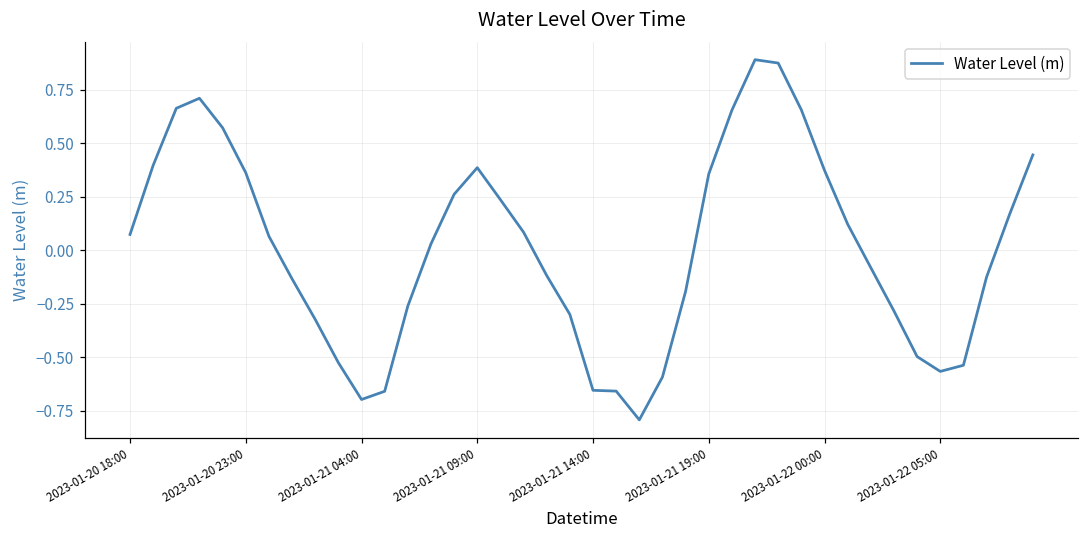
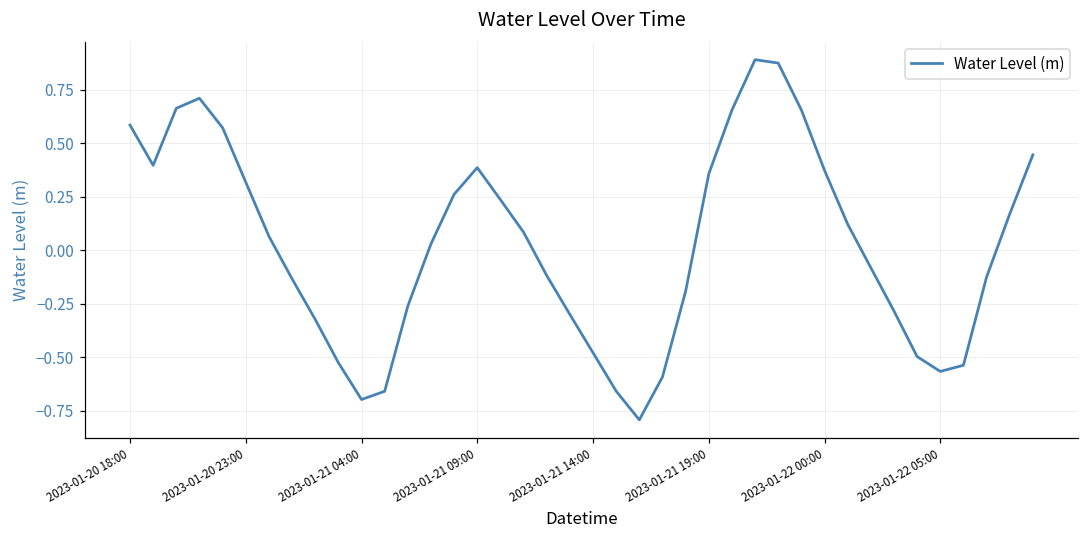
  {
-   "2023-01-20 18:00": 0.07,
-   "2023-01-20 23:00": 0.36,
+   "2023-01-20 18:00": 0.58,
+   "2023-01-20 23:00": 0.32,
    "2023-01-21 04:00": -0.70,
    "2023-01-21 09:00": 0.39,
-   "2023-01-21 14:00": -0.65,
+   "2023-01-21 14:00": -0.48,
    "2023-01-21 19:00": 0.36,
    "2023-01-22 00:00": 0.37,
    "2023-01-22 05:00": -0.57
  }
